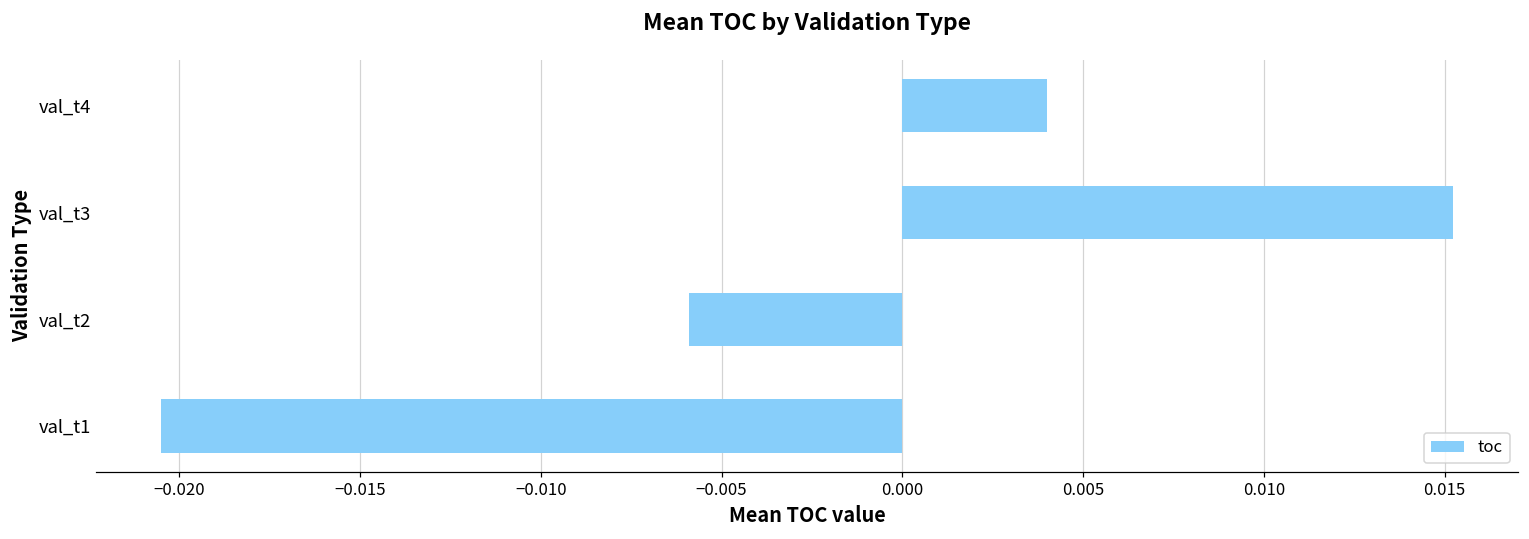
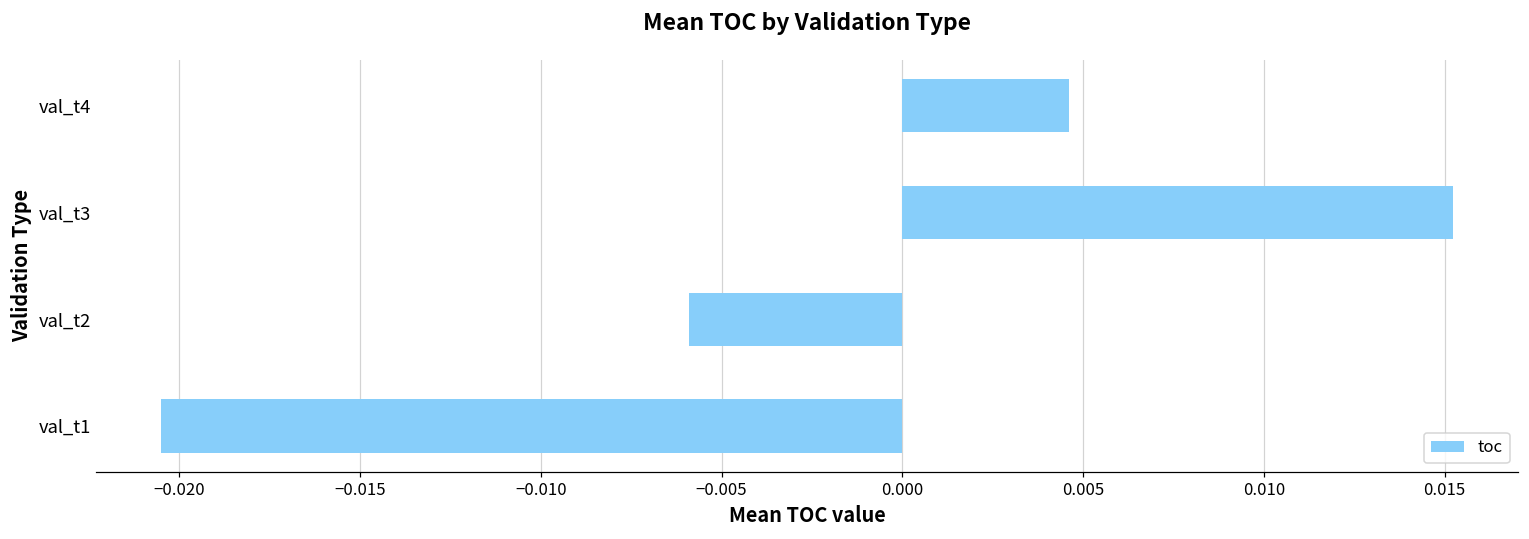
  {
-   "val_t4": 0.0040,
+   "val_t4": 0.0046,
    "val_t3": 0.0152,
    "val_t2": -0.0059,
    "val_t1": -0.0205
  }
